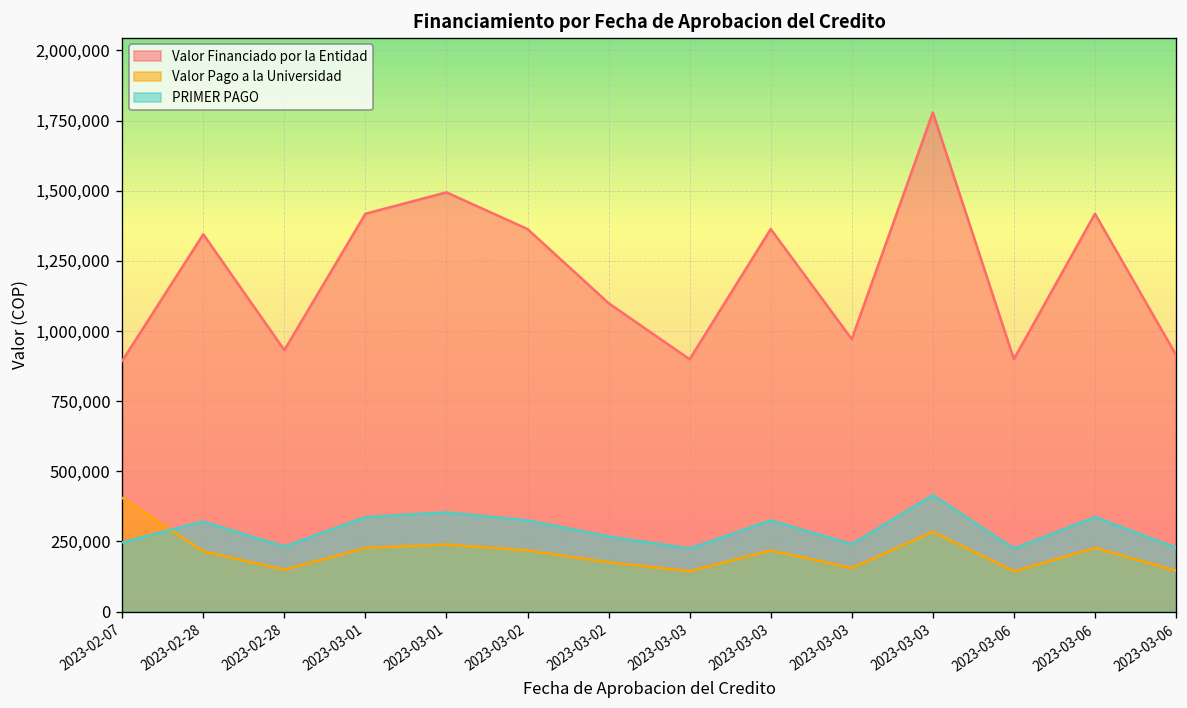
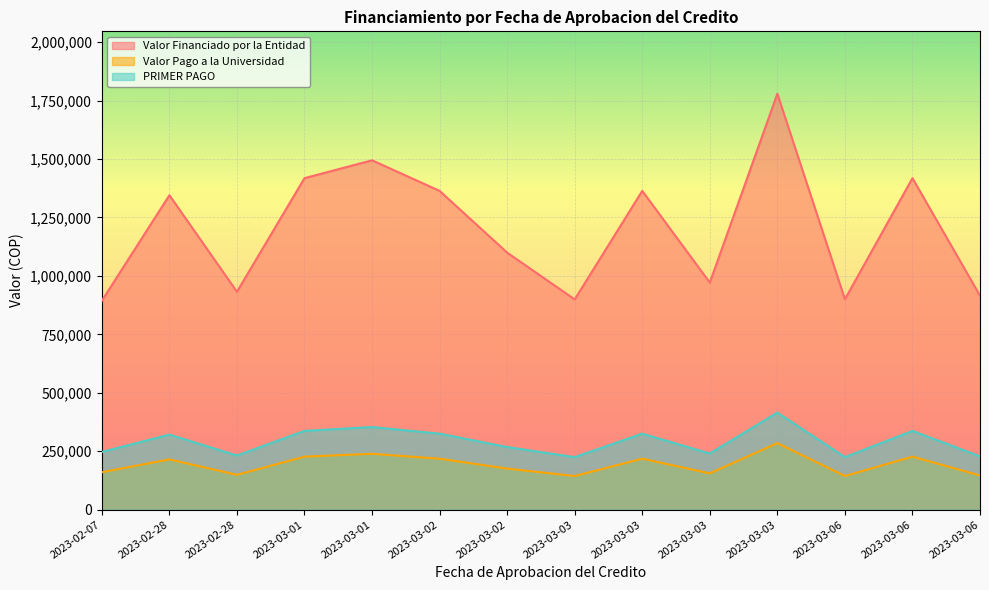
  {
    "Valor Financiado por la Entidad": {
      "2023-02-07": "890,000"
    },
    "Valor Pago a la Universidad": {
-     "2023-02-07": "410,000"
+     "2023-02-07": "160,000"
    },
    "PRIMER PAGO": {
      "2023-02-07": "250,000"
    }
  }
